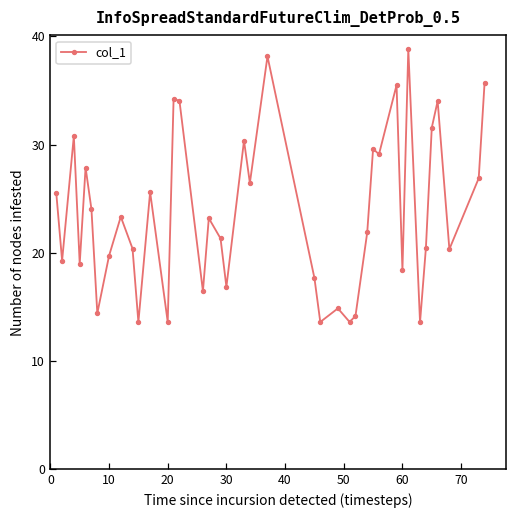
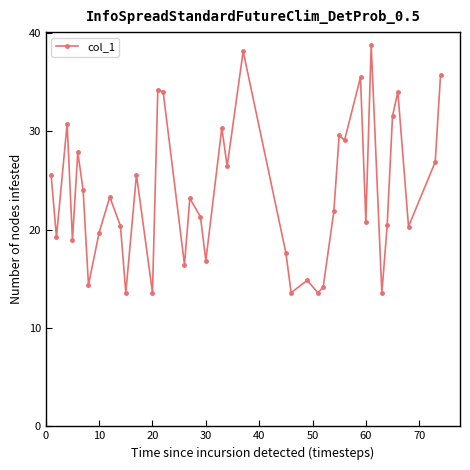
  {
    "10": 20,
    "20": 14,
    "30": 17,
-   "60": 18
+   "60": 21
  }
